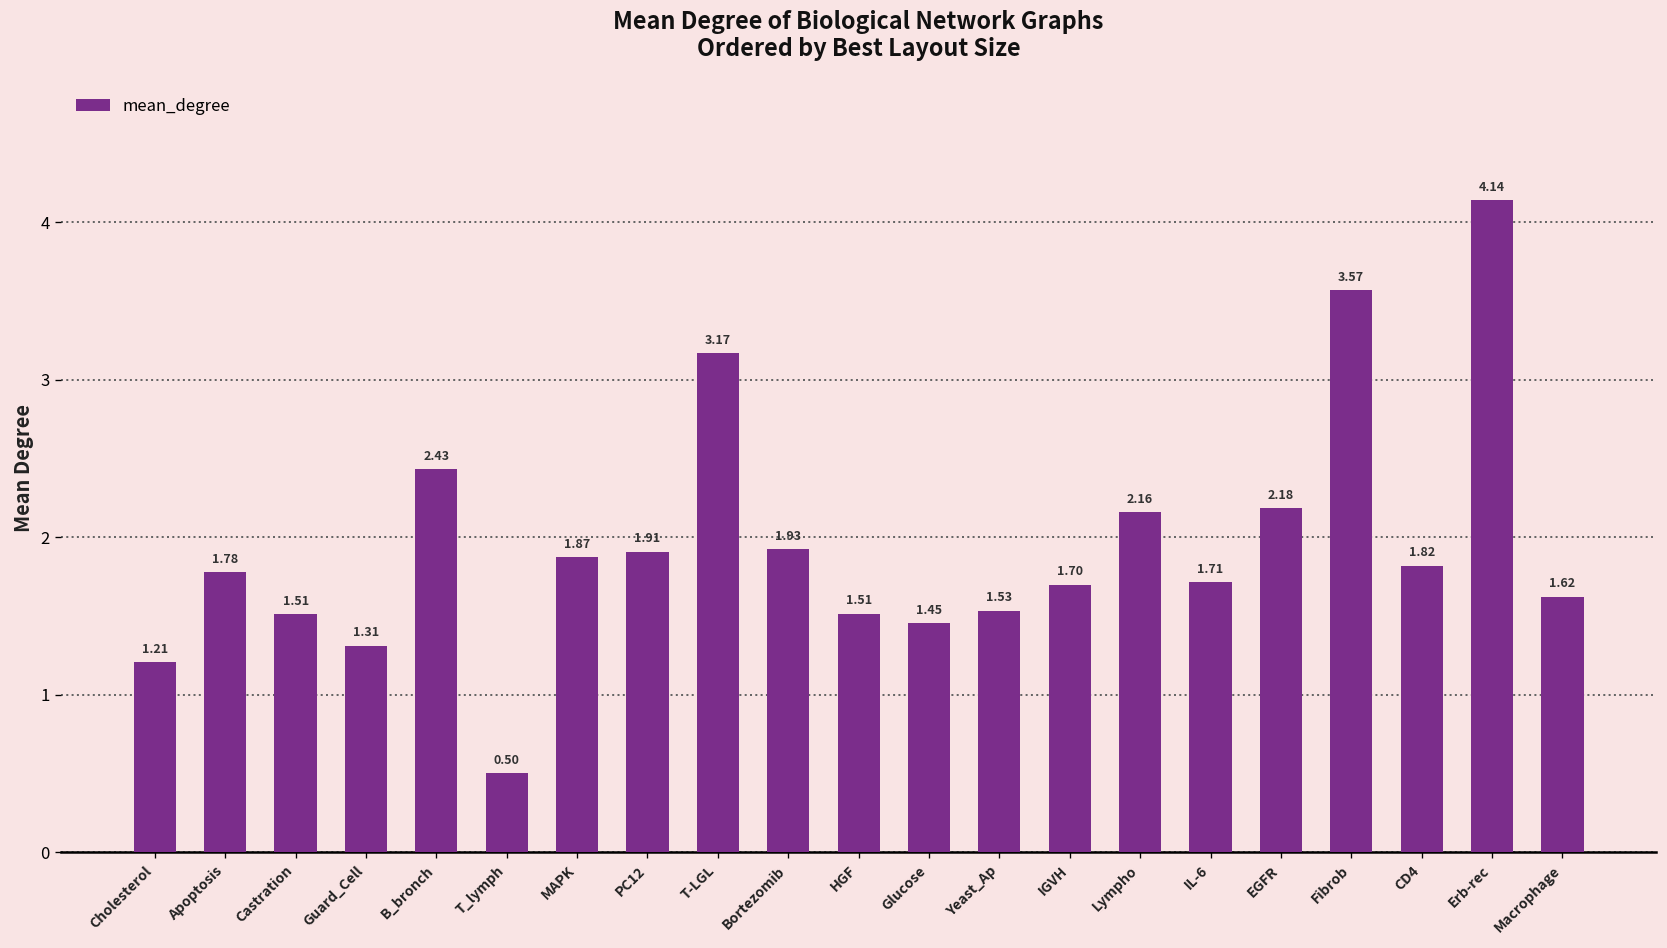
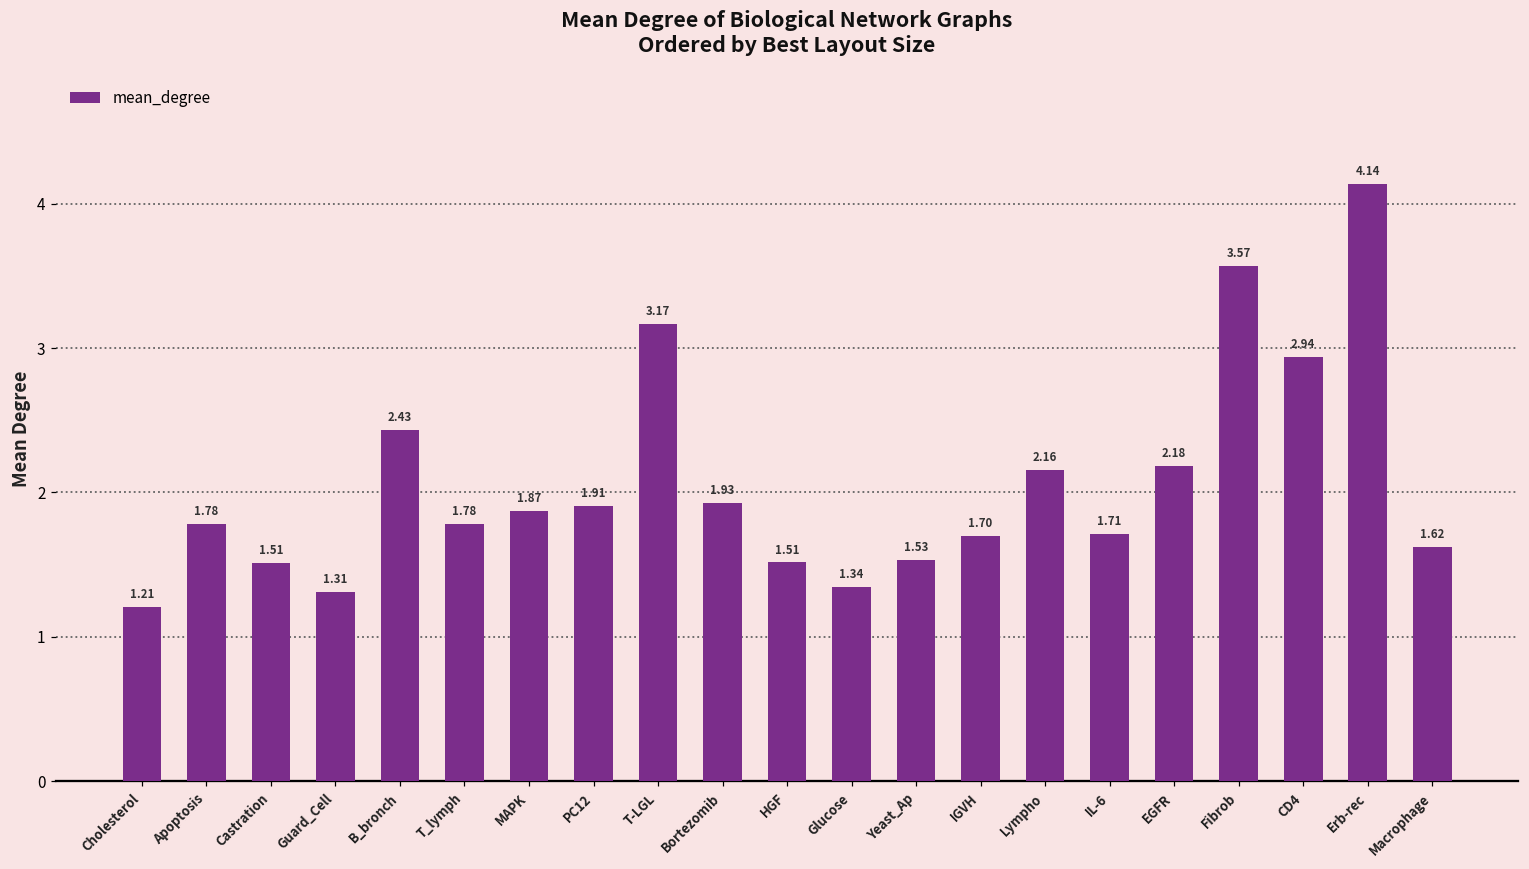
  {
    "Cholesterol": 1.21,
    "Apoptosis": 1.78,
    "Castration": 1.51,
    "Guard_Cell": 1.31,
    "B_bronch": 2.43,
-   "T_lymph": 0.50,
+   "T_lymph": 1.78,
    "MAPK": 1.87,
    "PC12": 1.91,
    "T-LGL": 3.17,
    "Bortezomib": 1.93,
    "HGF": 1.51,
-   "Glucose": 1.45,
+   "Glucose": 1.34,
    "Yeast_Ap": 1.53,
    "IGVH": 1.70,
    "Lympho": 2.16,
    "IL-6": 1.71,
    "EGFR": 2.18,
    "Fibrob": 3.57,
-   "CD4": 1.82,
+   "CD4": 2.94,
    "Erb-rec": 4.14,
    "Macrophage": 1.62
  }
